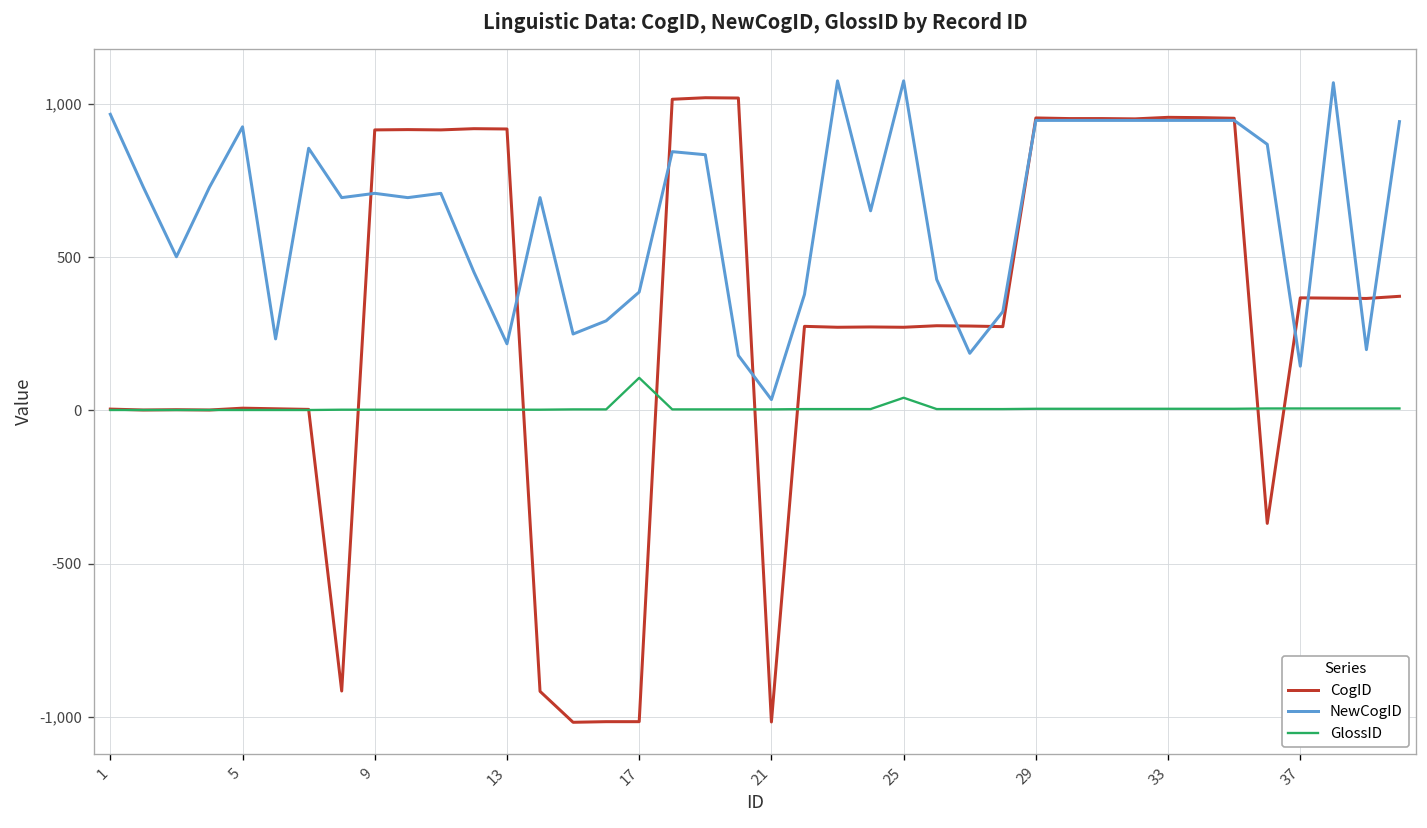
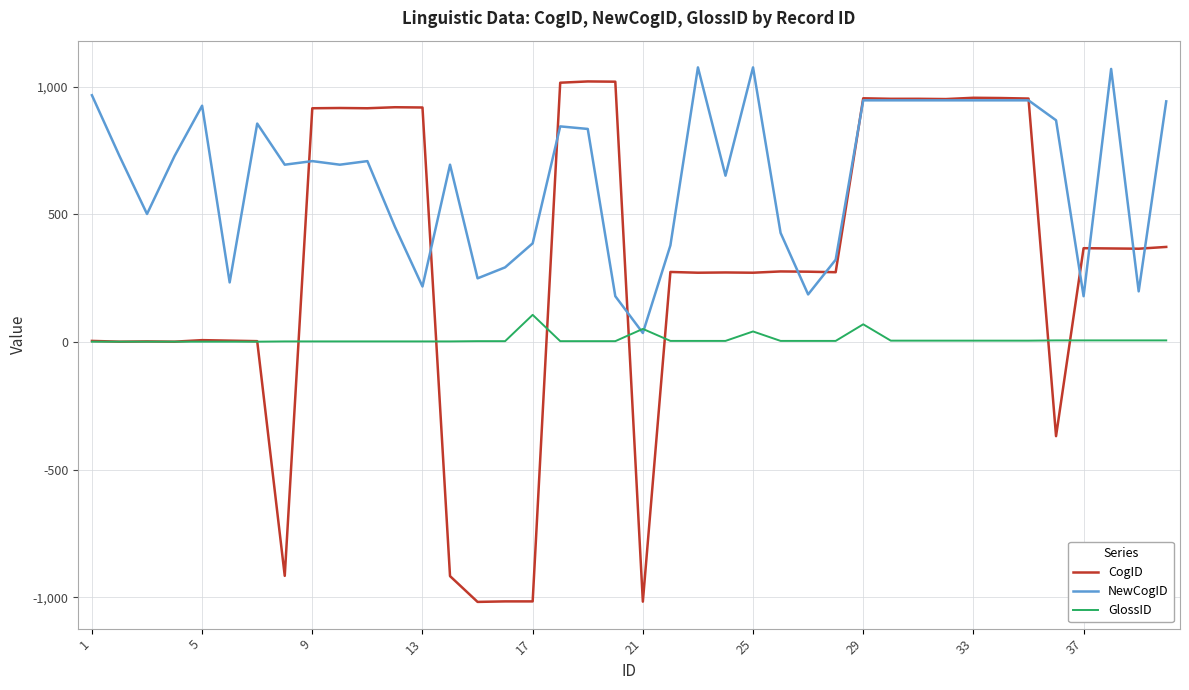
  {
    "CogID": {
      "9": "920",
      "13": "920",
      "17": "-1,020",
      "21": "-1,020",
      "25": "270",
      "37": "370"
    },
    "NewCogID": {
      "1": "970",
      "5": "930",
      "9": "710",
      "13": "220",
      "17": "390",
      "21": "40",
      "25": "1,080",
-     "37": "140"
+     "37": "180"
    },
    "GlossID": {
      "9": "0",
      "13": "0",
      "17": "110",
-     "21": "0",
+     "21": "50",
      "25": "40",
-     "29": "10",
+     "29": "70",
      "33": "10",
      "37": "10"
    }
  }
